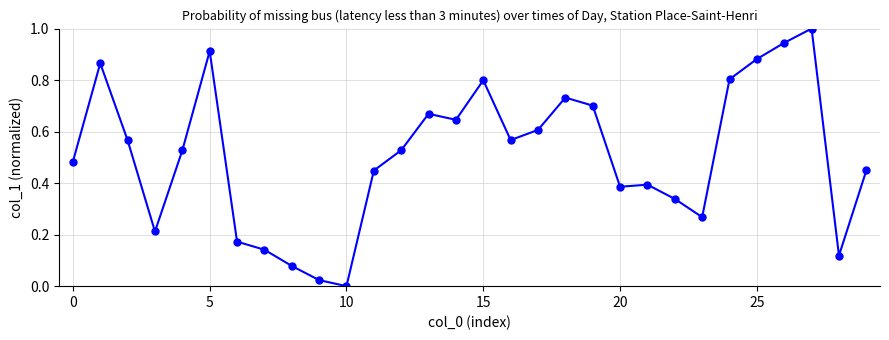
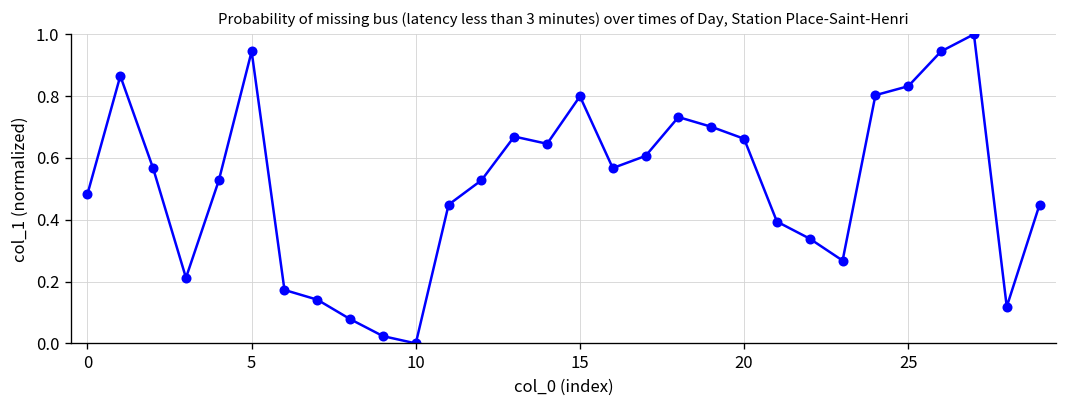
  {
    "0": 0.48,
-   "5": 0.91,
+   "5": 0.94,
    "10": 0.00,
    "15": 0.80,
-   "20": 0.39,
-   "25": 0.88
+   "20": 0.66,
+   "25": 0.83
  }
